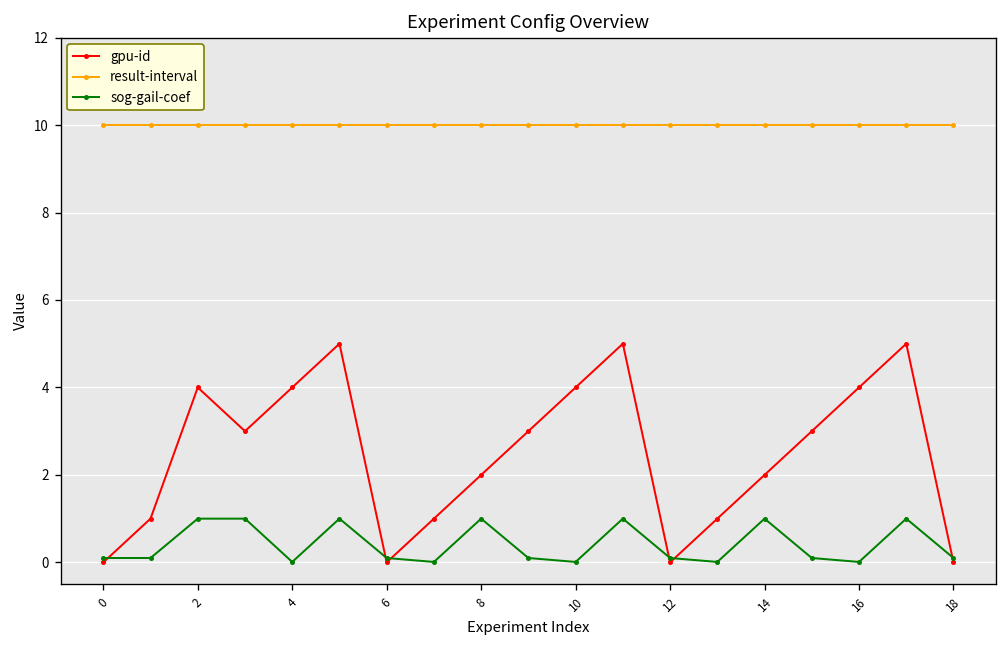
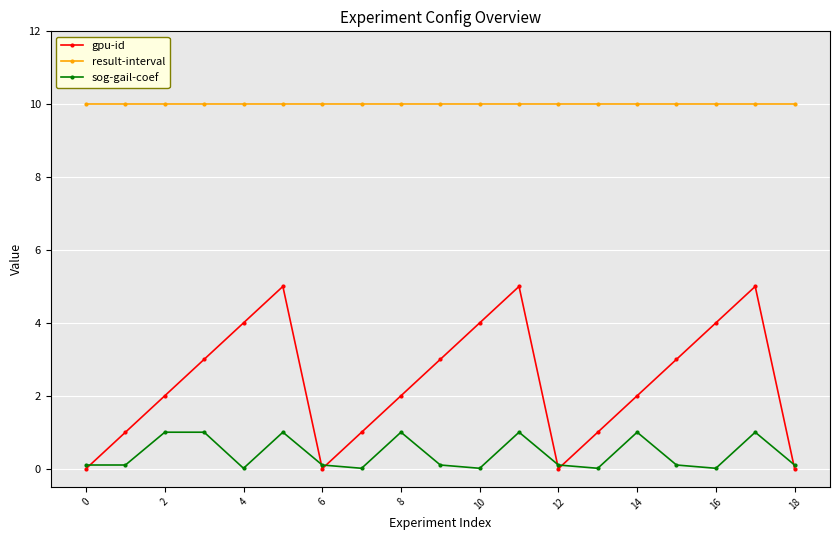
  {
    "gpu-id": {
      "0": 0,
-     "2": 4,
+     "2": 2,
      "4": 4,
      "6": 0,
      "8": 2,
      "10": 4,
      "12": 0,
      "14": 2,
      "16": 4,
      "18": 0
    },
    "result-interval": {
      "0": 10,
      "2": 10,
      "4": 10,
      "6": 10,
      "8": 10,
      "10": 10,
      "12": 10,
      "14": 10,
      "16": 10,
      "18": 10
    },
    "sog-gail-coef": {
      "0": 0.1,
      "2": 1,
      "4": 0,
      "6": 0.1,
      "8": 1,
      "10": 0,
      "12": 0.1,
      "14": 1,
      "16": 0,
      "18": 0.1
    }
  }
